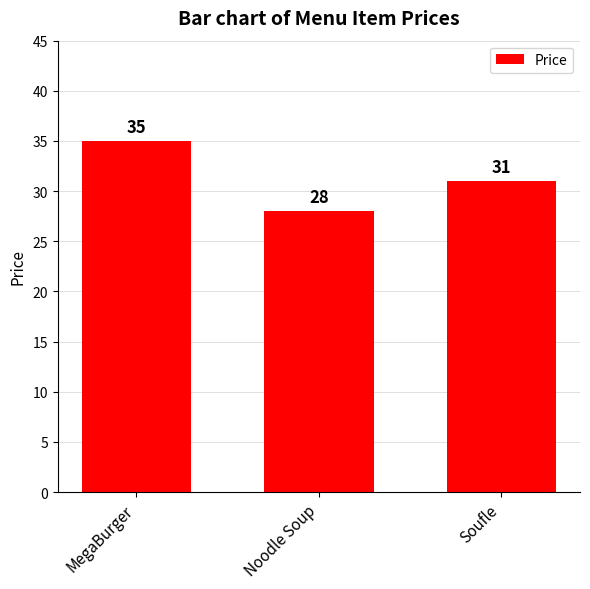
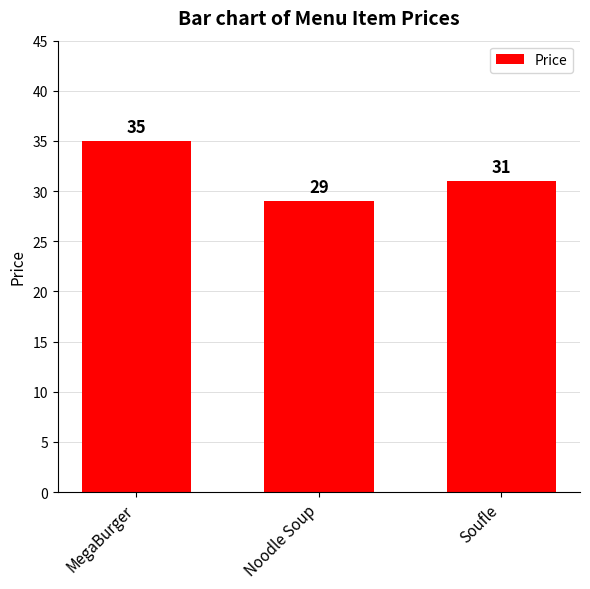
  {
    "MegaBurger": 35,
-   "Noodle Soup": 28,
+   "Noodle Soup": 29,
    "Soufle": 31
  }
